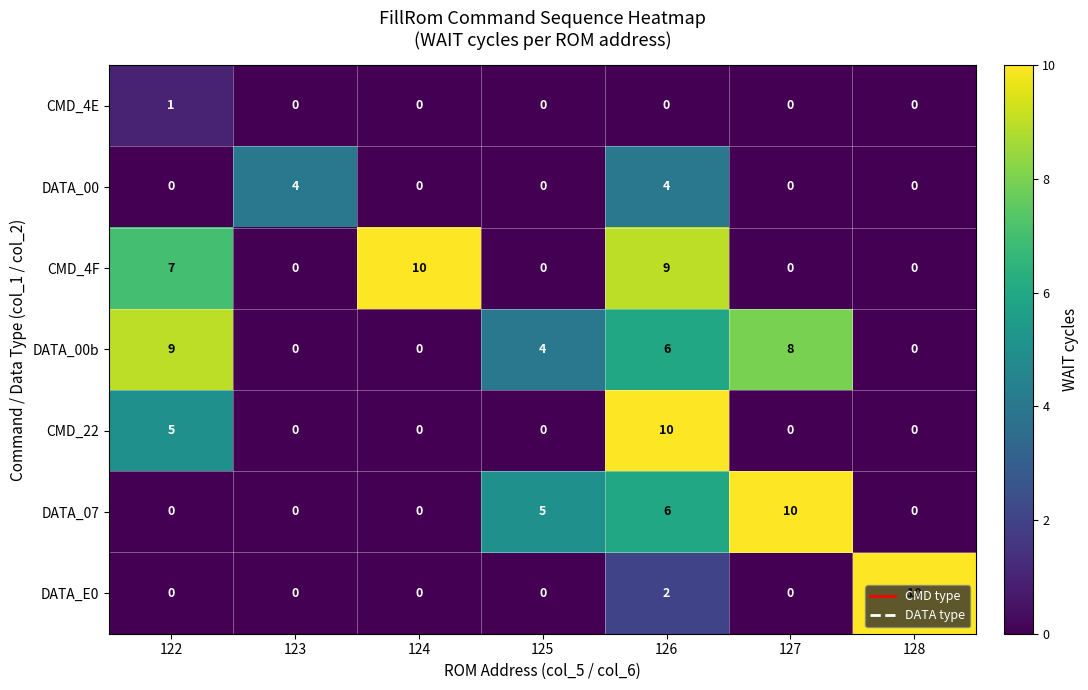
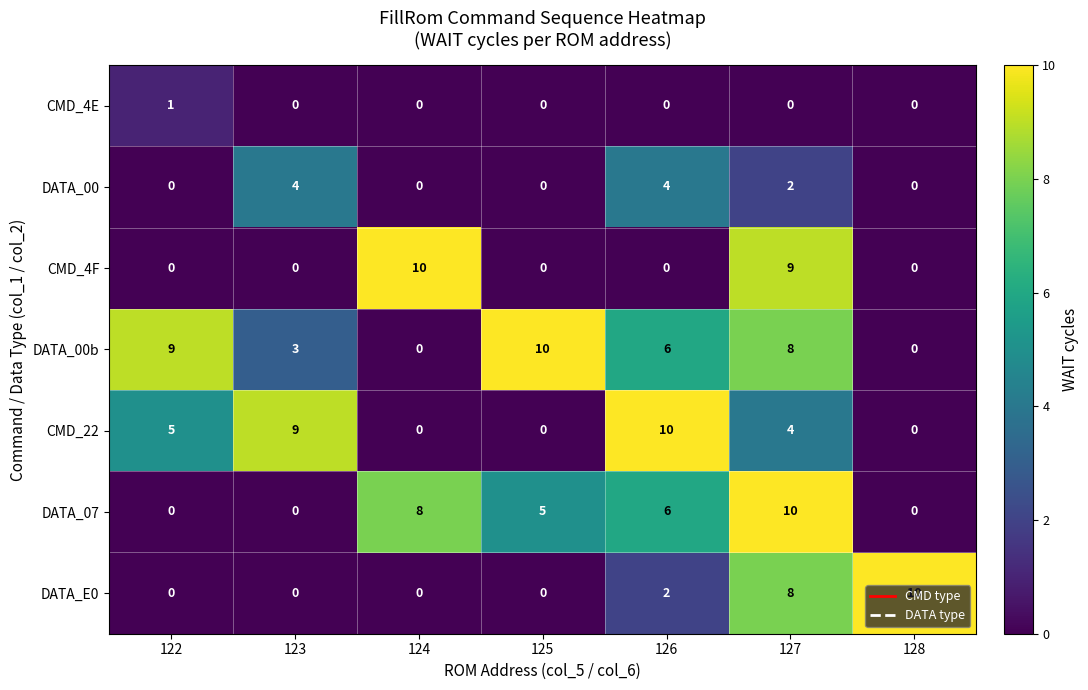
  {
    "CMD_4E": {
      "122": 1,
      "123": 0,
      "124": 0,
      "125": 0,
      "126": 0,
      "127": 0,
      "128": 0
    },
    "DATA_00": {
      "122": 0,
      "123": 4,
      "124": 0,
      "125": 0,
      "126": 4,
-     "127": 0,
+     "127": 2,
      "128": 0
    },
    "CMD_4F": {
-     "122": 7,
+     "122": 0,
      "123": 0,
      "124": 10,
      "125": 0,
-     "126": 9,
-     "127": 0,
+     "126": 0,
+     "127": 9,
      "128": 0
    },
    "DATA_00b": {
      "122": 9,
-     "123": 0,
+     "123": 3,
      "124": 0,
-     "125": 4,
+     "125": 10,
      "126": 6,
      "127": 8,
      "128": 0
    },
    "CMD_22": {
      "122": 5,
-     "123": 0,
+     "123": 9,
      "124": 0,
      "125": 0,
      "126": 10,
-     "127": 0,
+     "127": 4,
      "128": 0
    },
    "DATA_07": {
      "122": 0,
      "123": 0,
-     "124": 0,
+     "124": 8,
      "125": 5,
      "126": 6,
      "127": 10,
      "128": 0
    },
    "DATA_E0": {
      "122": 0,
      "123": 0,
      "124": 0,
      "125": 0,
      "126": 2,
-     "127": 0
+     "127": 8
    }
  }
